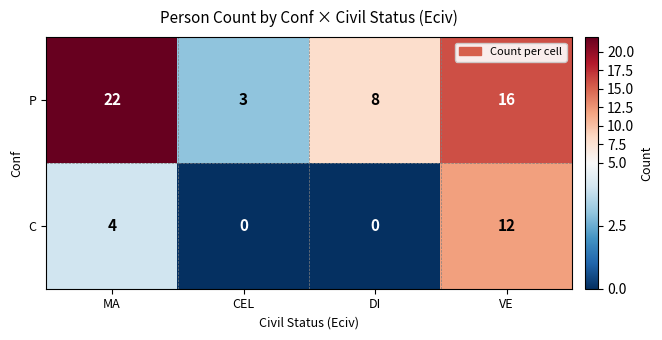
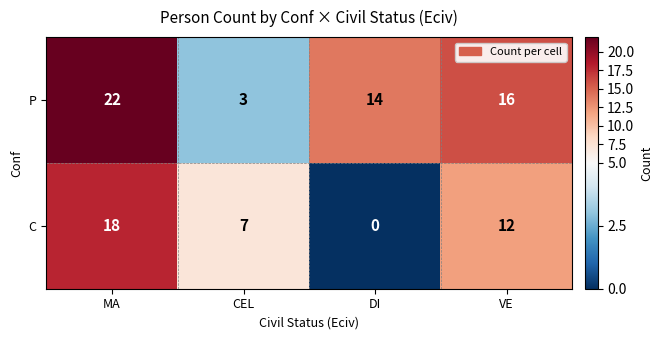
  {
    "P": {
      "MA": 22,
      "CEL": 3,
-     "DI": 8,
+     "DI": 14,
      "VE": 16
    },
    "C": {
-     "MA": 4,
-     "CEL": 0,
+     "MA": 18,
+     "CEL": 7,
      "DI": 0,
      "VE": 12
    }
  }
